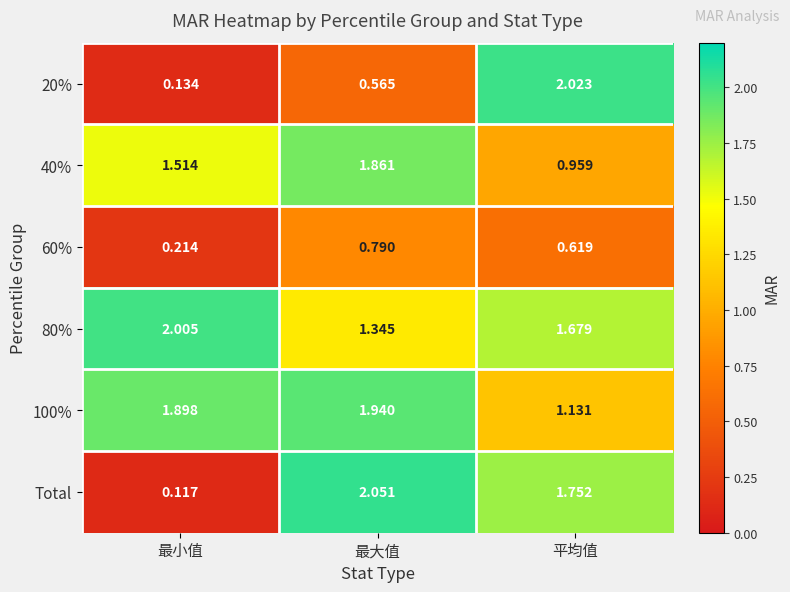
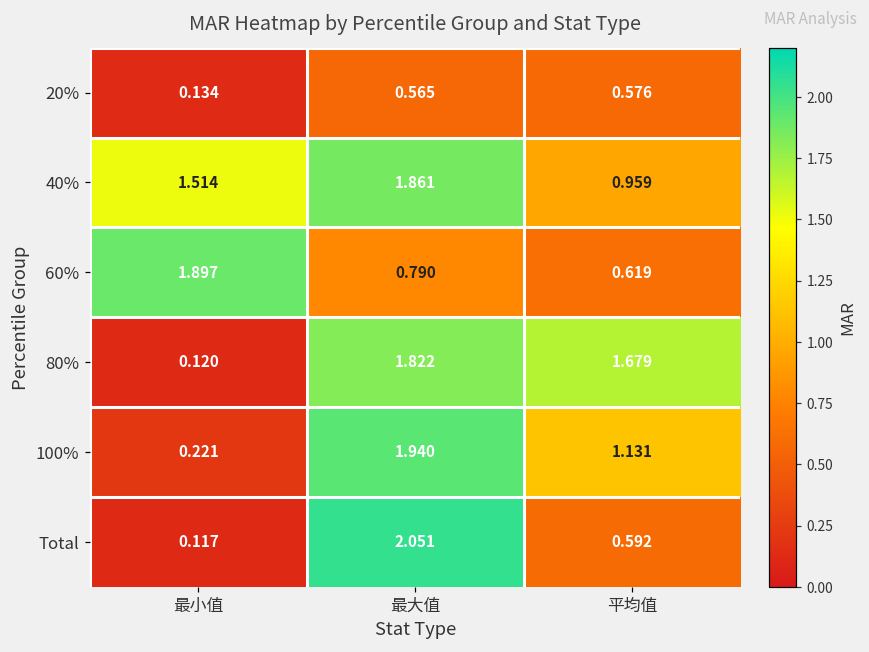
  {
    "20%": {
      "最小值": 0.134,
      "最大值": 0.565,
-     "平均值": 2.023
+     "平均值": 0.576
    },
    "40%": {
      "最小值": 1.514,
      "最大值": 1.861,
      "平均值": 0.959
    },
    "60%": {
-     "最小值": 0.214,
+     "最小值": 1.897,
      "最大值": 0.790,
      "平均值": 0.619
    },
    "80%": {
-     "最小值": 2.005,
-     "最大值": 1.345,
+     "最小值": 0.120,
+     "最大值": 1.822,
      "平均值": 1.679
    },
    "100%": {
-     "最小值": 1.898,
+     "最小值": 0.221,
      "最大值": 1.940,
      "平均值": 1.131
    },
    "Total": {
      "最小值": 0.117,
      "最大值": 2.051,
-     "平均值": 1.752
+     "平均值": 0.592
    }
  }
